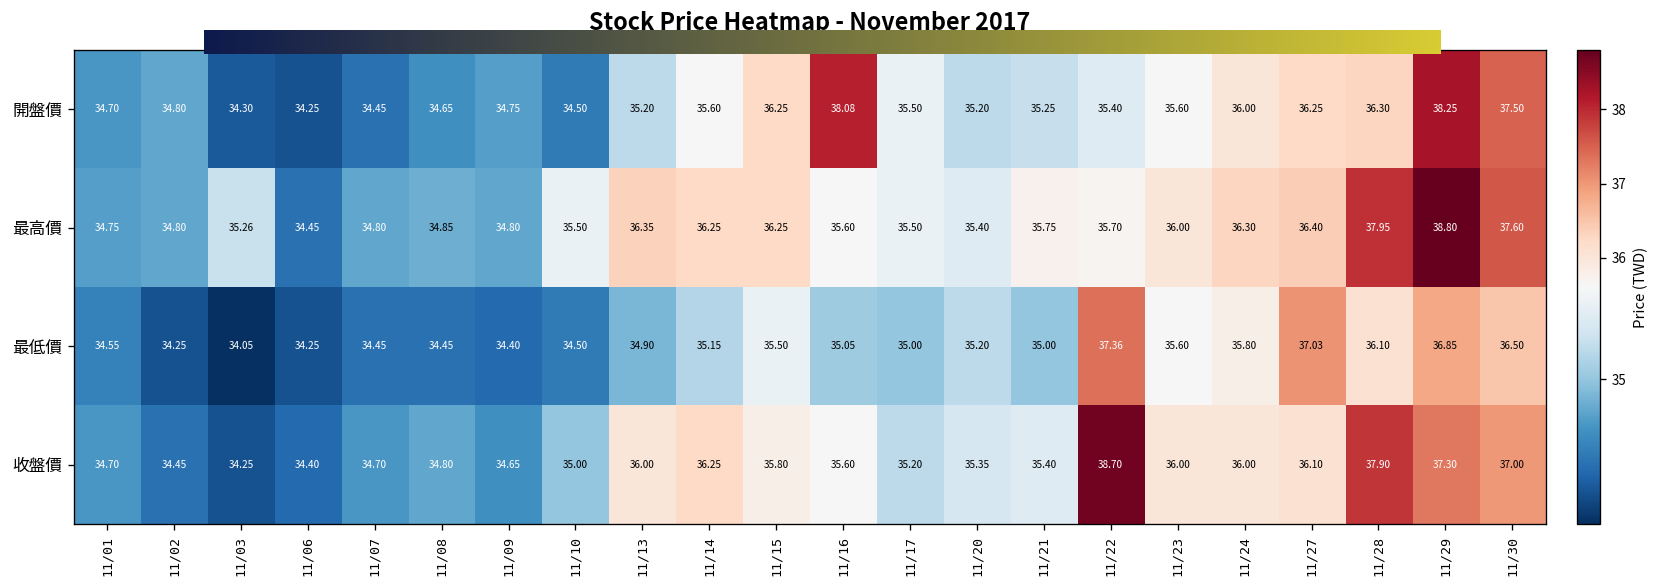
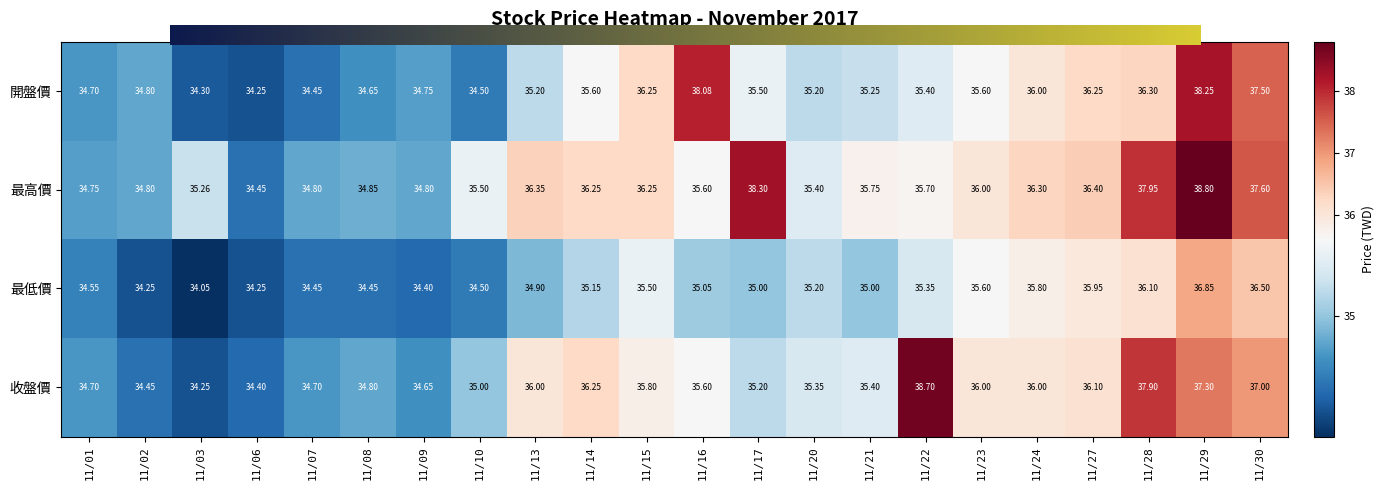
  {
    "開盤價": {
      "11/01": 34.70,
      "11/02": 34.80,
      "11/03": 34.30,
      "11/06": 34.25,
      "11/07": 34.45,
      "11/08": 34.65,
      "11/09": 34.75,
      "11/10": 34.50,
      "11/13": 35.20,
      "11/14": 35.60,
      "11/15": 36.25,
      "11/16": 38.08,
      "11/17": 35.50,
      "11/20": 35.20,
      "11/21": 35.25,
      "11/22": 35.40,
      "11/23": 35.60,
      "11/24": 36.00,
      "11/27": 36.25,
      "11/28": 36.30,
      "11/29": 38.25,
      "11/30": 37.50
    },
    "最高價": {
      "11/01": 34.75,
      "11/02": 34.80,
      "11/03": 35.26,
      "11/06": 34.45,
      "11/07": 34.80,
      "11/08": 34.85,
      "11/09": 34.80,
      "11/10": 35.50,
      "11/13": 36.35,
      "11/14": 36.25,
      "11/15": 36.25,
      "11/16": 35.60,
-     "11/17": 35.50,
+     "11/17": 38.30,
      "11/20": 35.40,
      "11/21": 35.75,
      "11/22": 35.70,
      "11/23": 36.00,
      "11/24": 36.30,
      "11/27": 36.40,
      "11/28": 37.95,
      "11/29": 38.80,
      "11/30": 37.60
    },
    "最低價": {
      "11/01": 34.55,
      "11/02": 34.25,
      "11/03": 34.05,
      "11/06": 34.25,
      "11/07": 34.45,
      "11/08": 34.45,
      "11/09": 34.40,
      "11/10": 34.50,
      "11/13": 34.90,
      "11/14": 35.15,
      "11/15": 35.50,
      "11/16": 35.05,
      "11/17": 35.00,
      "11/20": 35.20,
      "11/21": 35.00,
-     "11/22": 37.36,
+     "11/22": 35.35,
      "11/23": 35.60,
      "11/24": 35.80,
-     "11/27": 37.03,
+     "11/27": 35.95,
      "11/28": 36.10,
      "11/29": 36.85,
      "11/30": 36.50
    },
    "收盤價": {
      "11/01": 34.70,
      "11/02": 34.45,
      "11/03": 34.25,
      "11/06": 34.40,
      "11/07": 34.70,
      "11/08": 34.80,
      "11/09": 34.65,
      "11/10": 35.00,
      "11/13": 36.00,
      "11/14": 36.25,
      "11/15": 35.80,
      "11/16": 35.60,
      "11/17": 35.20,
      "11/20": 35.35,
      "11/21": 35.40,
      "11/22": 38.70,
      "11/23": 36.00,
      "11/24": 36.00,
      "11/27": 36.10,
      "11/28": 37.90,
      "11/29": 37.30,
      "11/30": 37.00
    }
  }
